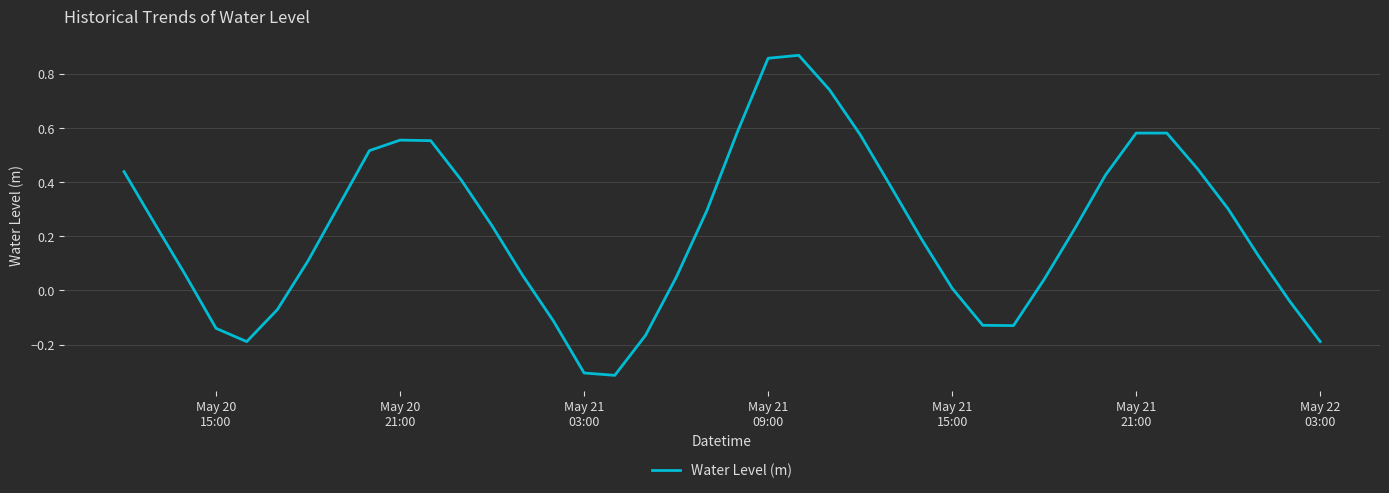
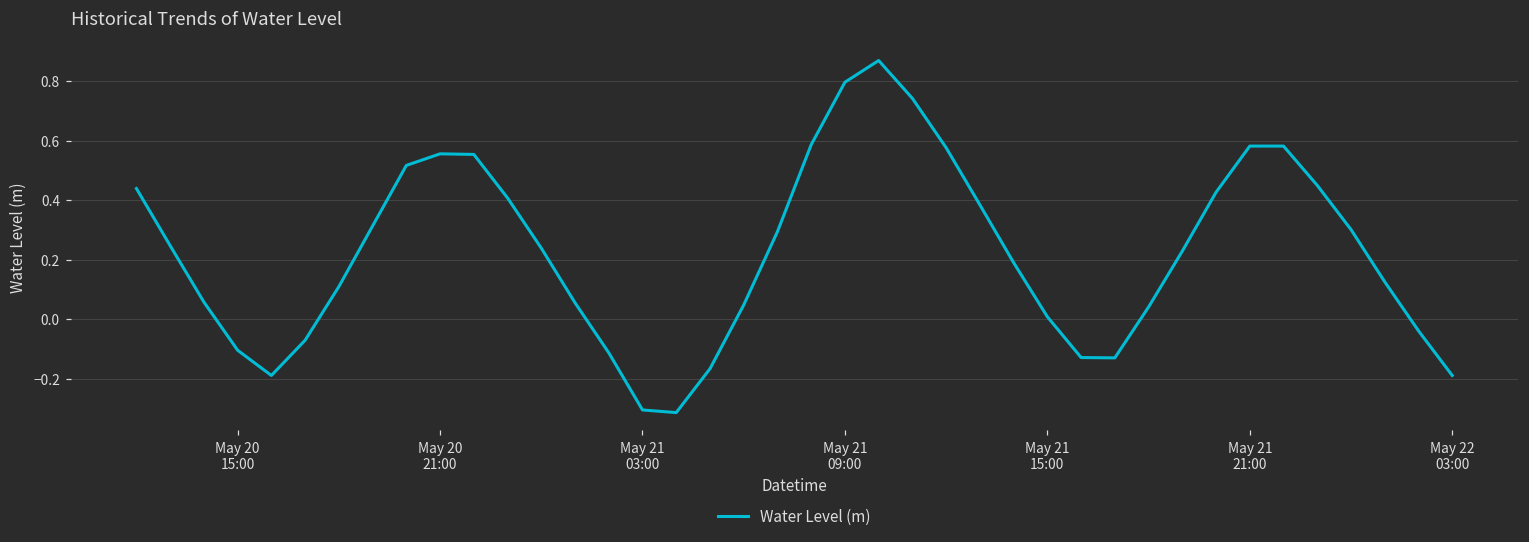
  {
-   "May 20 15:00": -0.14,
+   "May 20 15:00": -0.10,
    "May 20 21:00": 0.56,
    "May 21 03:00": -0.30,
-   "May 21 09:00": 0.86,
+   "May 21 09:00": 0.80,
    "May 21 15:00": 0.01,
    "May 21 21:00": 0.58,
    "May 22 03:00": -0.19
  }
